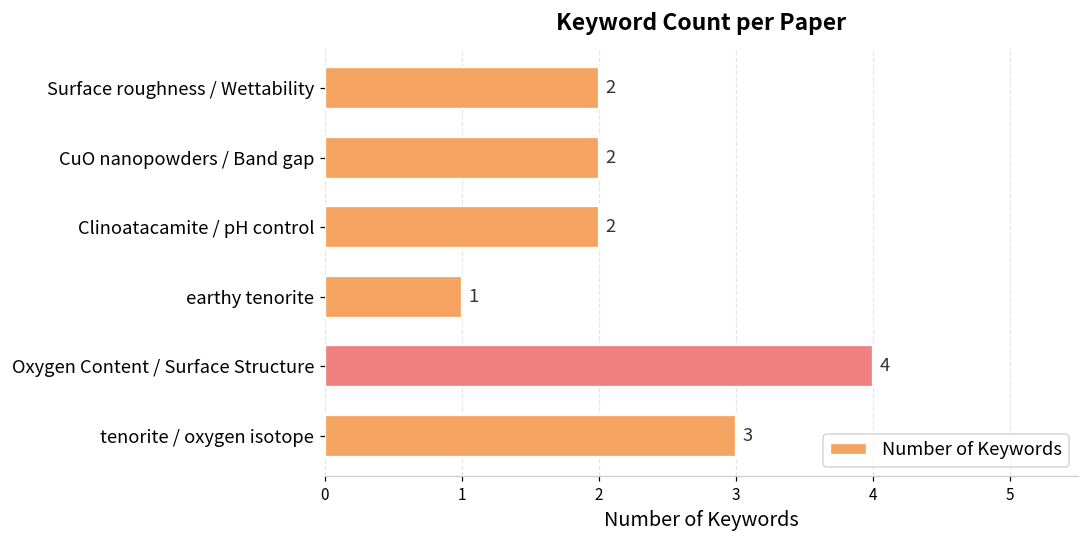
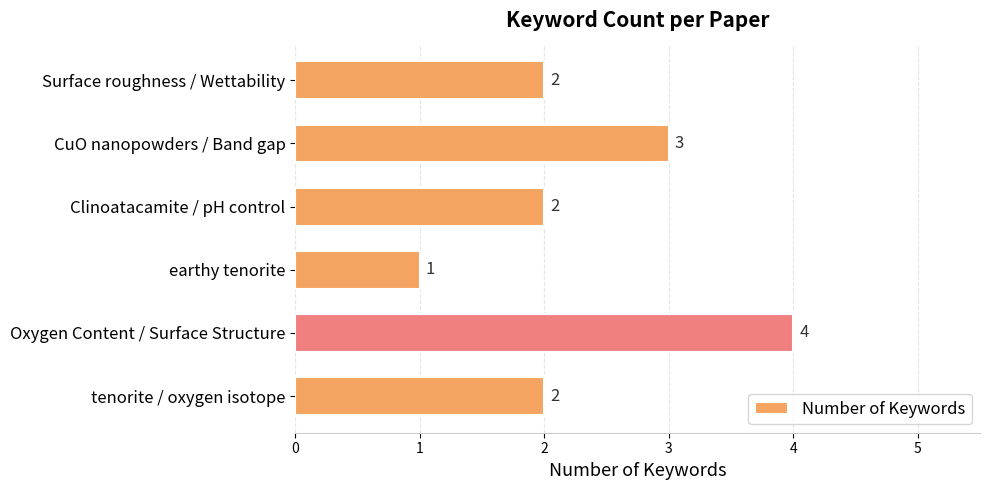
  {
    "Surface roughness / Wettability": 2,
-   "CuO nanopowders / Band gap": 2,
+   "CuO nanopowders / Band gap": 3,
    "Clinoatacamite / pH control": 2,
    "earthy tenorite": 1,
    "Oxygen Content / Surface Structure": 4,
-   "tenorite / oxygen isotope": 3
+   "tenorite / oxygen isotope": 2
  }
